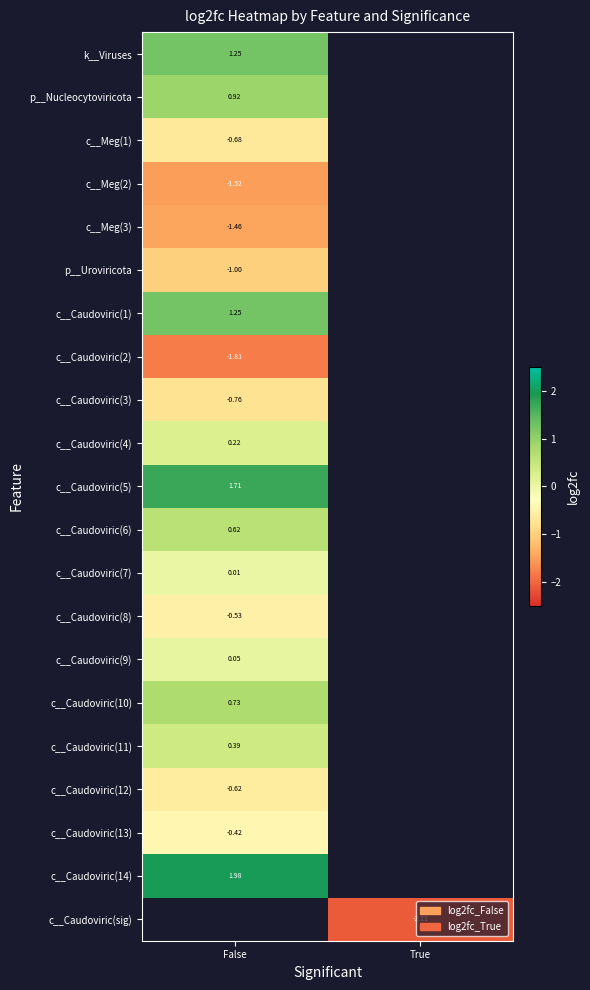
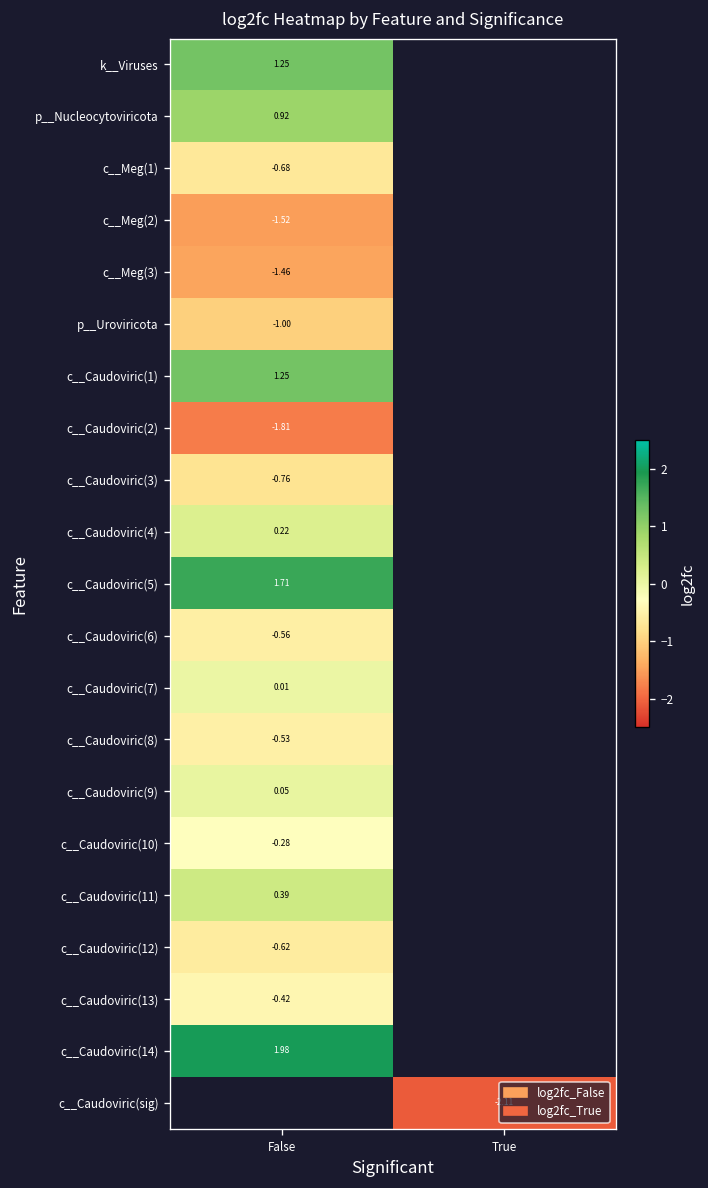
  {
    "k__Viruses": {
      "False": 1.25
    },
    "p__Nucleocytoviricota": {
      "False": 0.92
    },
    "c__Meg(1)": {
      "False": -0.68
    },
    "c__Meg(2)": {
      "False": -1.52
    },
    "c__Meg(3)": {
      "False": -1.46
    },
    "p__Uroviricota": {
      "False": -1.00
    },
    "c__Caudoviric(1)": {
      "False": 1.25
    },
    "c__Caudoviric(2)": {
      "False": -1.81
    },
    "c__Caudoviric(3)": {
      "False": -0.76
    },
    "c__Caudoviric(4)": {
      "False": 0.22
    },
    "c__Caudoviric(5)": {
      "False": 1.71
    },
    "c__Caudoviric(6)": {
-     "False": 0.62
+     "False": -0.56
    },
    "c__Caudoviric(7)": {
      "False": 0.01
    },
    "c__Caudoviric(8)": {
      "False": -0.53
    },
    "c__Caudoviric(9)": {
      "False": 0.05
    },
    "c__Caudoviric(10)": {
-     "False": 0.73
+     "False": -0.28
    },
    "c__Caudoviric(11)": {
      "False": 0.39
    },
    "c__Caudoviric(12)": {
      "False": -0.62
    },
    "c__Caudoviric(13)": {
      "False": -0.42
    },
    "c__Caudoviric(14)": {
      "False": 1.98
    }
  }
